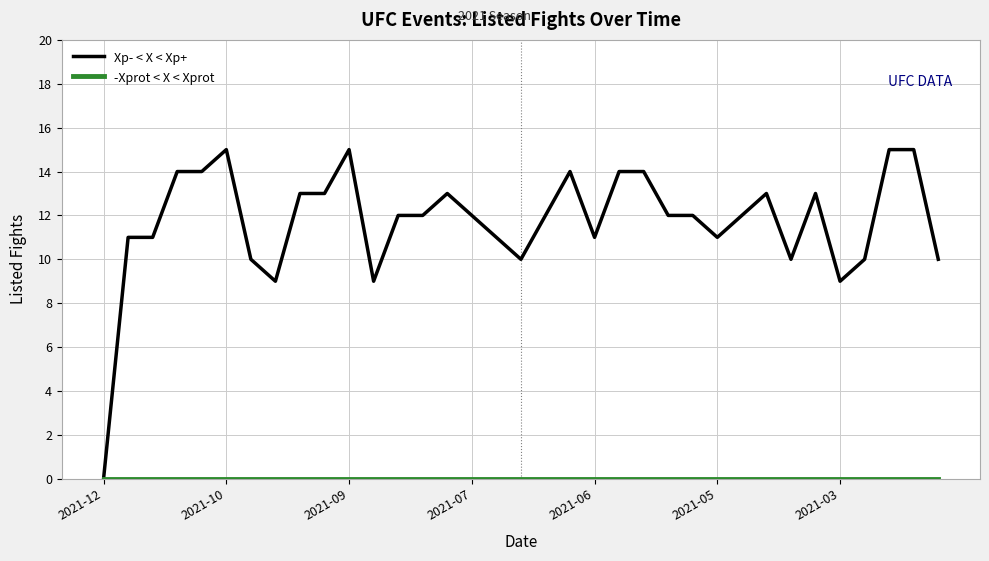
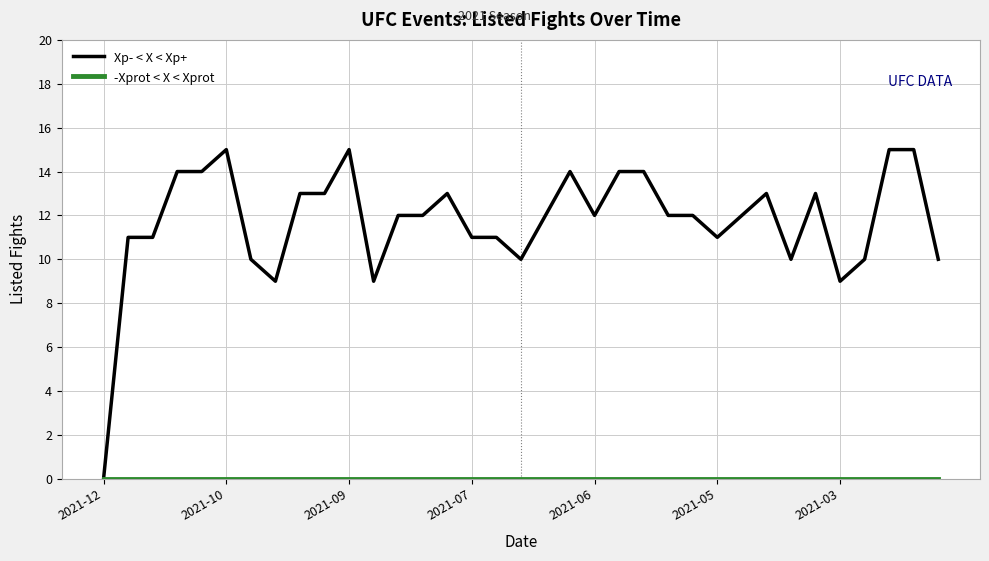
  {
    "Xp- < X < Xp+": {
      "2021-10": 15,
      "2021-09": 15,
-     "2021-07": 12,
-     "2021-06": 11,
+     "2021-07": 11,
+     "2021-06": 12,
      "2021-05": 11,
      "2021-03": 9
    },
    "-Xprot < X < Xprot": {
      "2021-10": 0,
      "2021-09": 0,
      "2021-07": 0,
      "2021-06": 0,
      "2021-05": 0,
      "2021-03": 0
    }
  }
